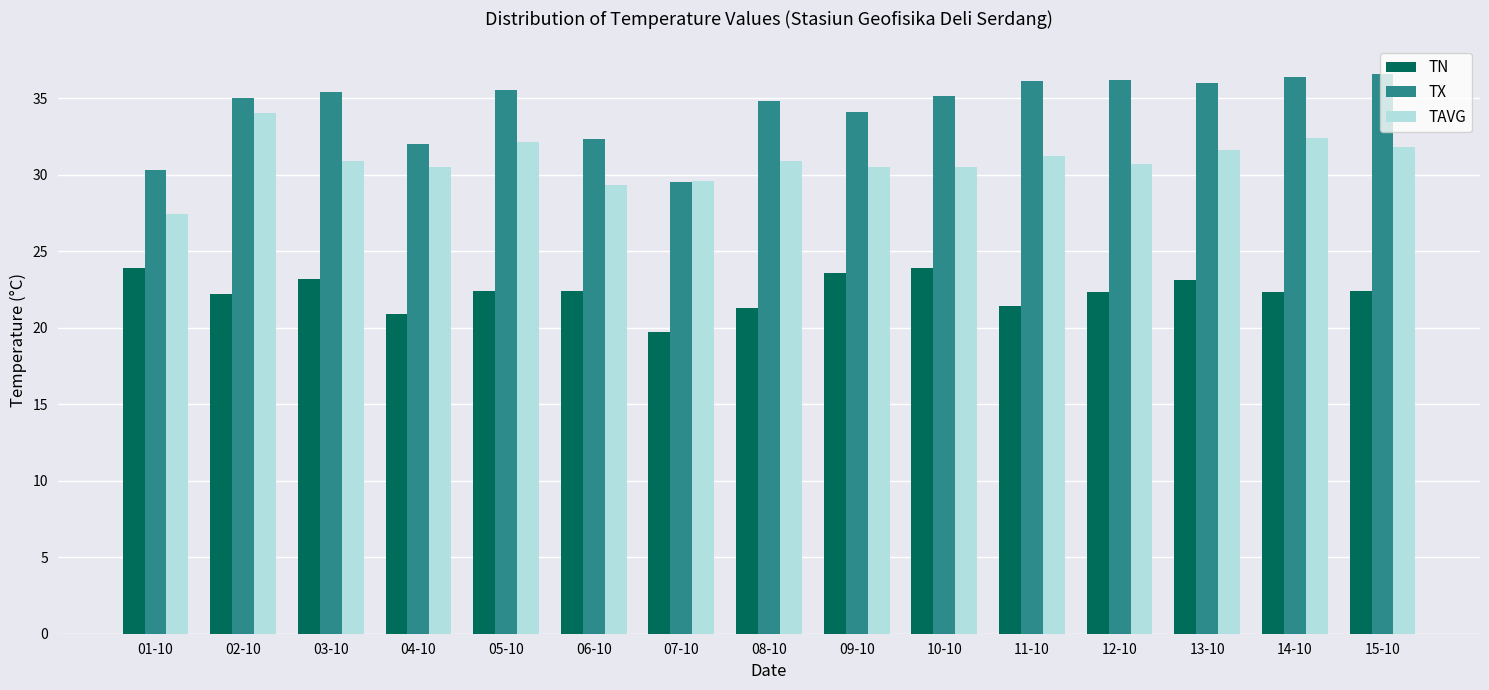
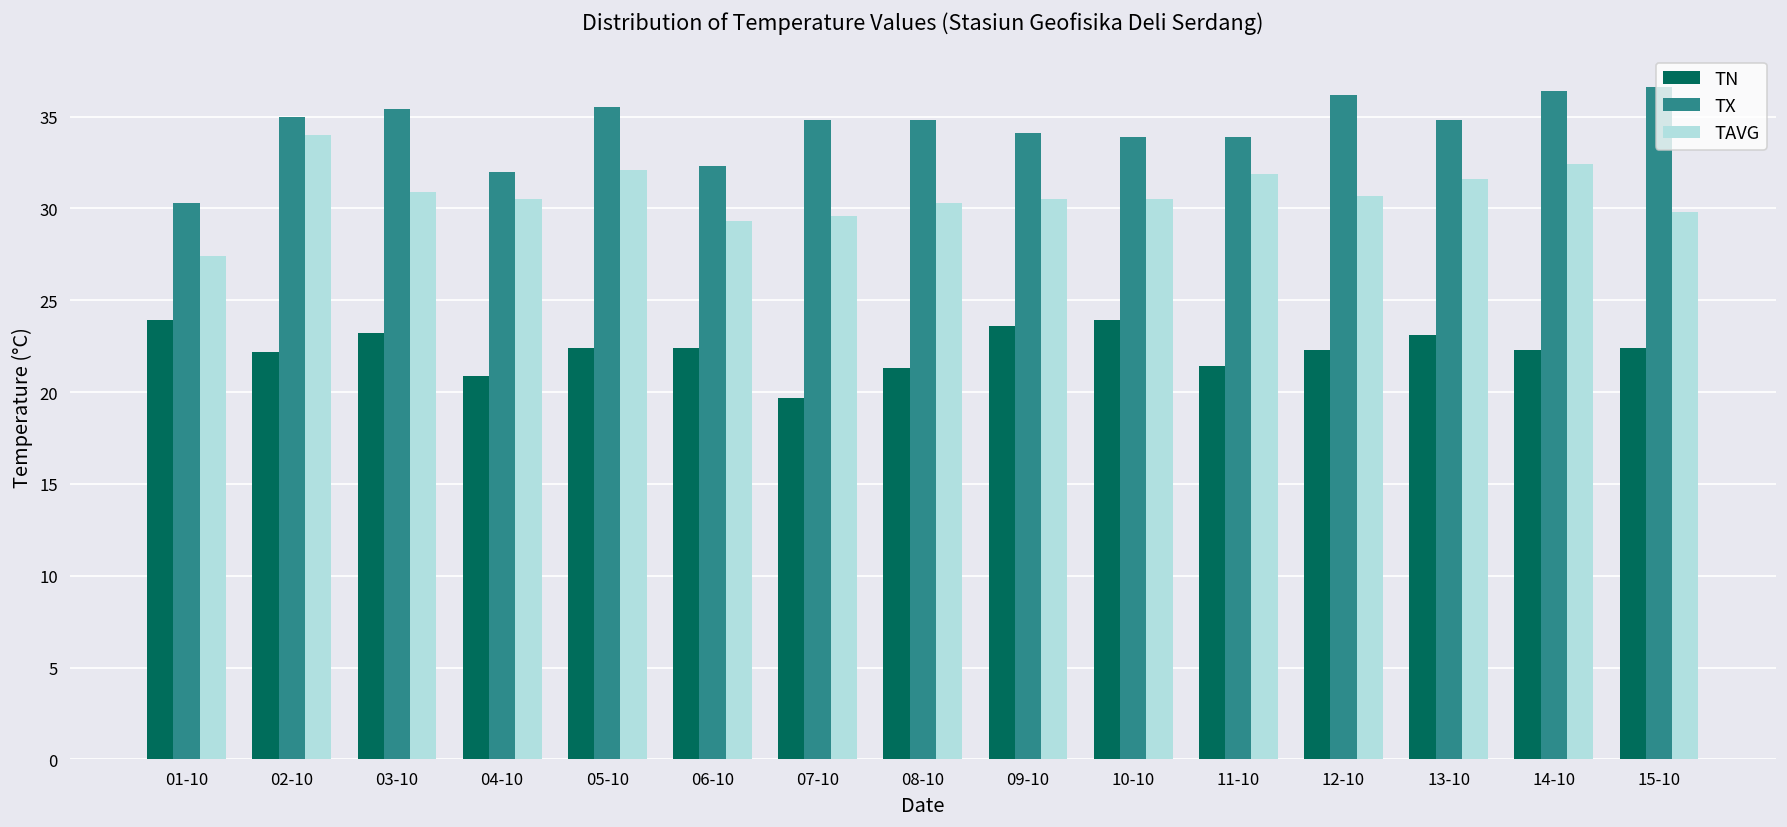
  {
    "TN": {
      "01-10": 23.9,
      "02-10": 22.2,
      "03-10": 23.2,
      "04-10": 20.9,
      "05-10": 22.4,
      "06-10": 22.4,
      "07-10": 19.7,
      "08-10": 21.3,
      "09-10": 23.6,
      "10-10": 23.9,
      "11-10": 21.4,
      "12-10": 22.3,
      "13-10": 23.1,
      "14-10": 22.3,
      "15-10": 22.4
    },
    "TX": {
      "01-10": 30.3,
      "02-10": 35.0,
      "03-10": 35.4,
      "04-10": 32.0,
      "05-10": 35.5,
      "06-10": 32.3,
-     "07-10": 29.5,
+     "07-10": 34.8,
      "08-10": 34.8,
      "09-10": 34.1,
-     "10-10": 35.1,
-     "11-10": 36.1,
+     "10-10": 33.9,
+     "11-10": 33.9,
      "12-10": 36.2,
-     "13-10": 36.0,
+     "13-10": 34.8,
      "14-10": 36.4
    },
    "TAVG": {
      "01-10": 27.4,
      "02-10": 34.0,
      "03-10": 30.9,
      "04-10": 30.5,
      "05-10": 32.1,
      "06-10": 29.3,
      "07-10": 29.6,
-     "08-10": 30.9,
+     "08-10": 30.3,
      "09-10": 30.5,
      "10-10": 30.5,
-     "11-10": 31.2,
+     "11-10": 31.9,
      "12-10": 30.7,
      "13-10": 31.6,
      "14-10": 32.4,
-     "15-10": 31.8
+     "15-10": 29.8
    }
  }
